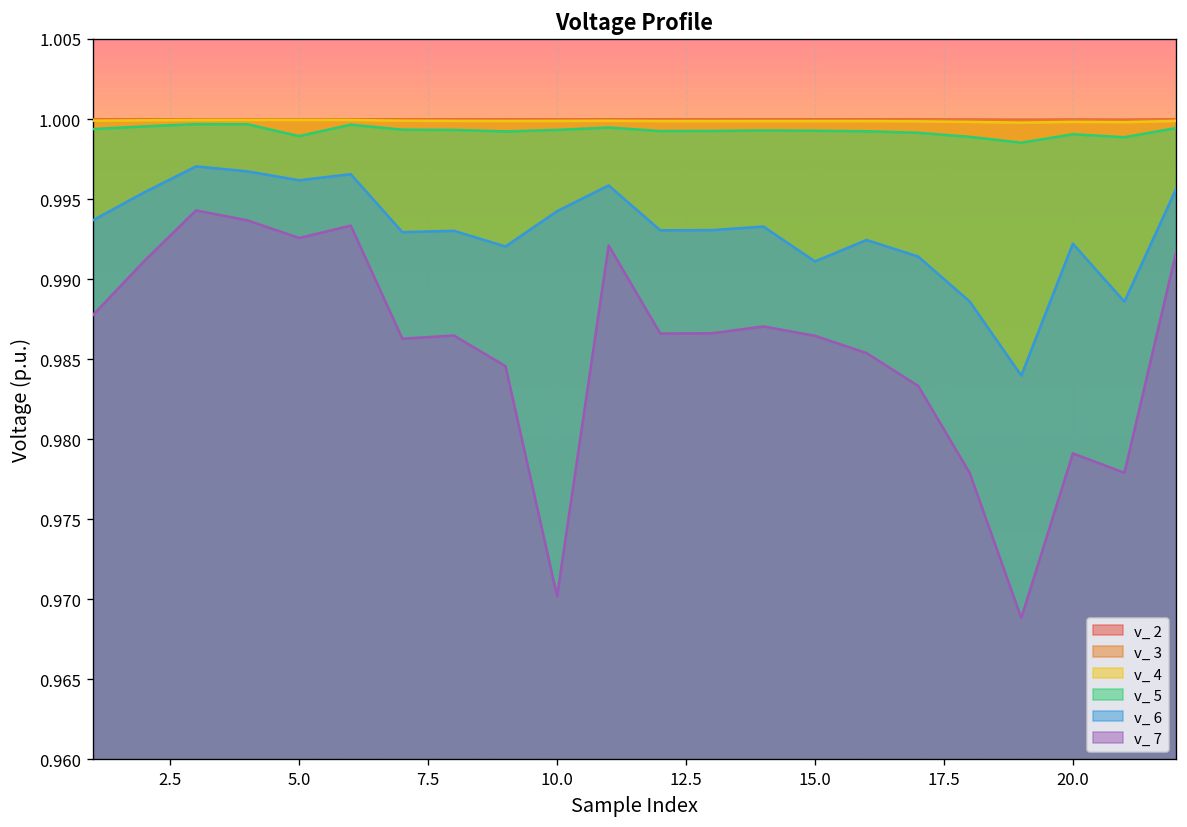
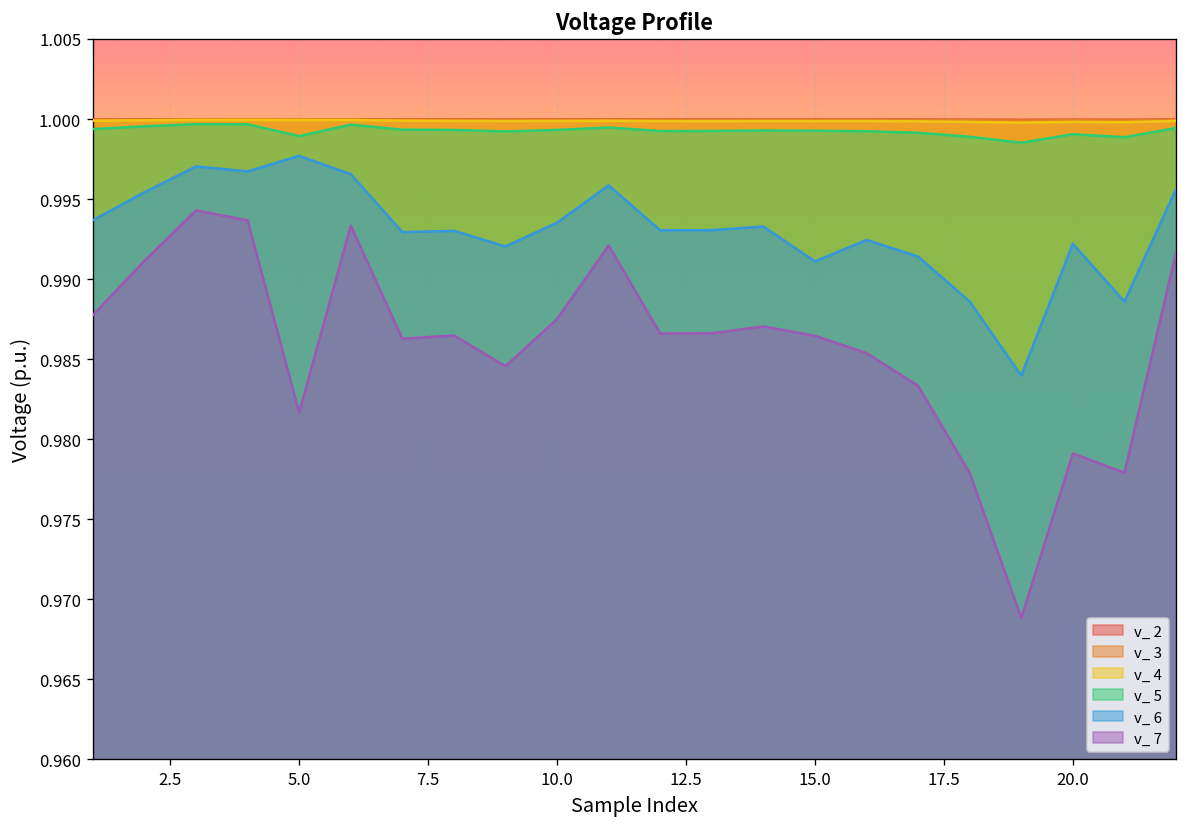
  {
    "v_ 5": {
      "5.0": 0.9989,
      "10.0": 0.9993,
      "15.0": 0.9993,
      "20.0": 0.9991
    },
    "v_ 6": {
-     "5.0": 0.9962,
-     "10.0": 0.9942,
+     "5.0": 0.9977,
+     "10.0": 0.9935,
      "15.0": 0.9911,
      "20.0": 0.9922
    },
    "v_ 7": {
-     "5.0": 0.9926,
-     "10.0": 0.9702,
+     "5.0": 0.9817,
+     "10.0": 0.9875,
      "15.0": 0.9865,
      "20.0": 0.9791
    }
  }
